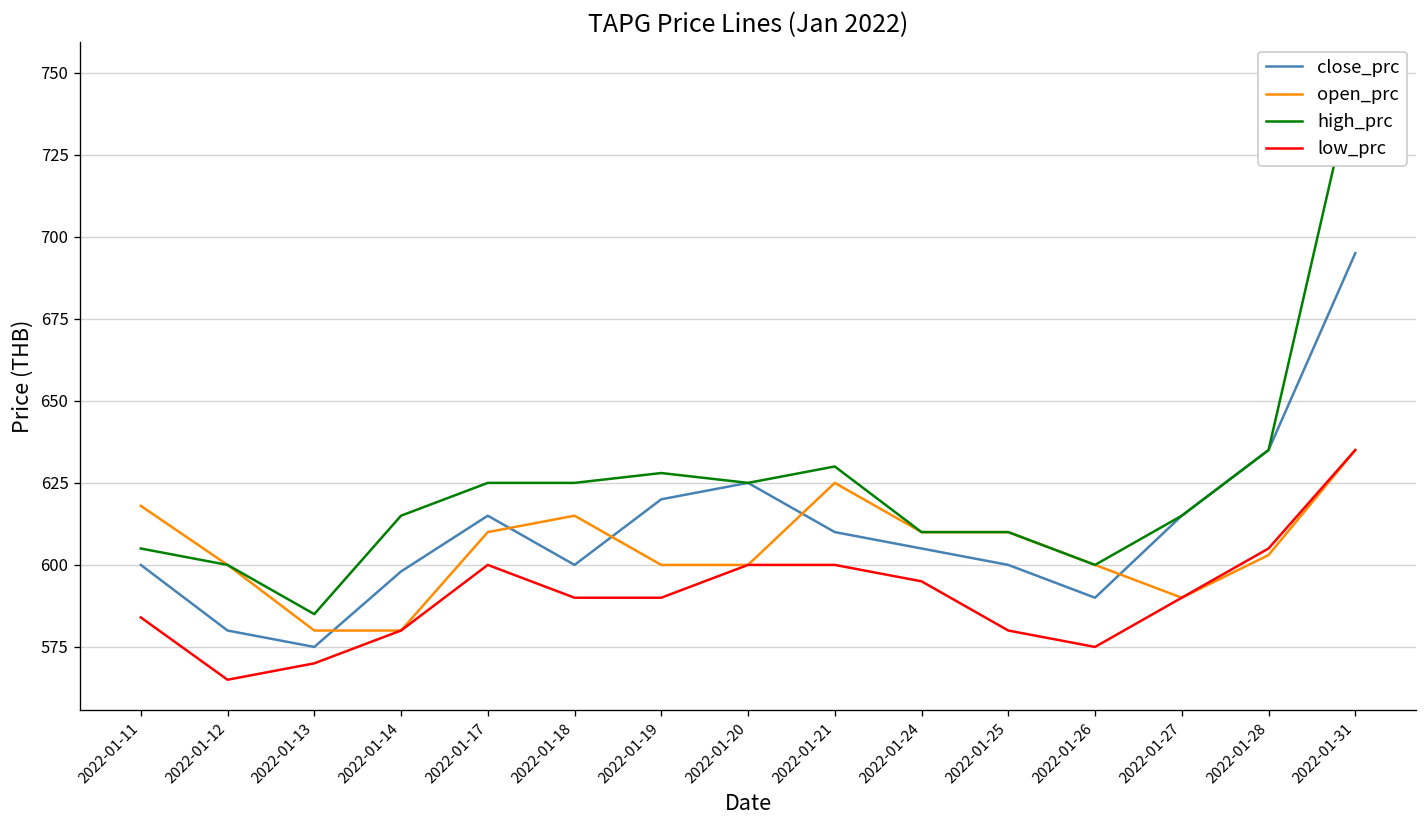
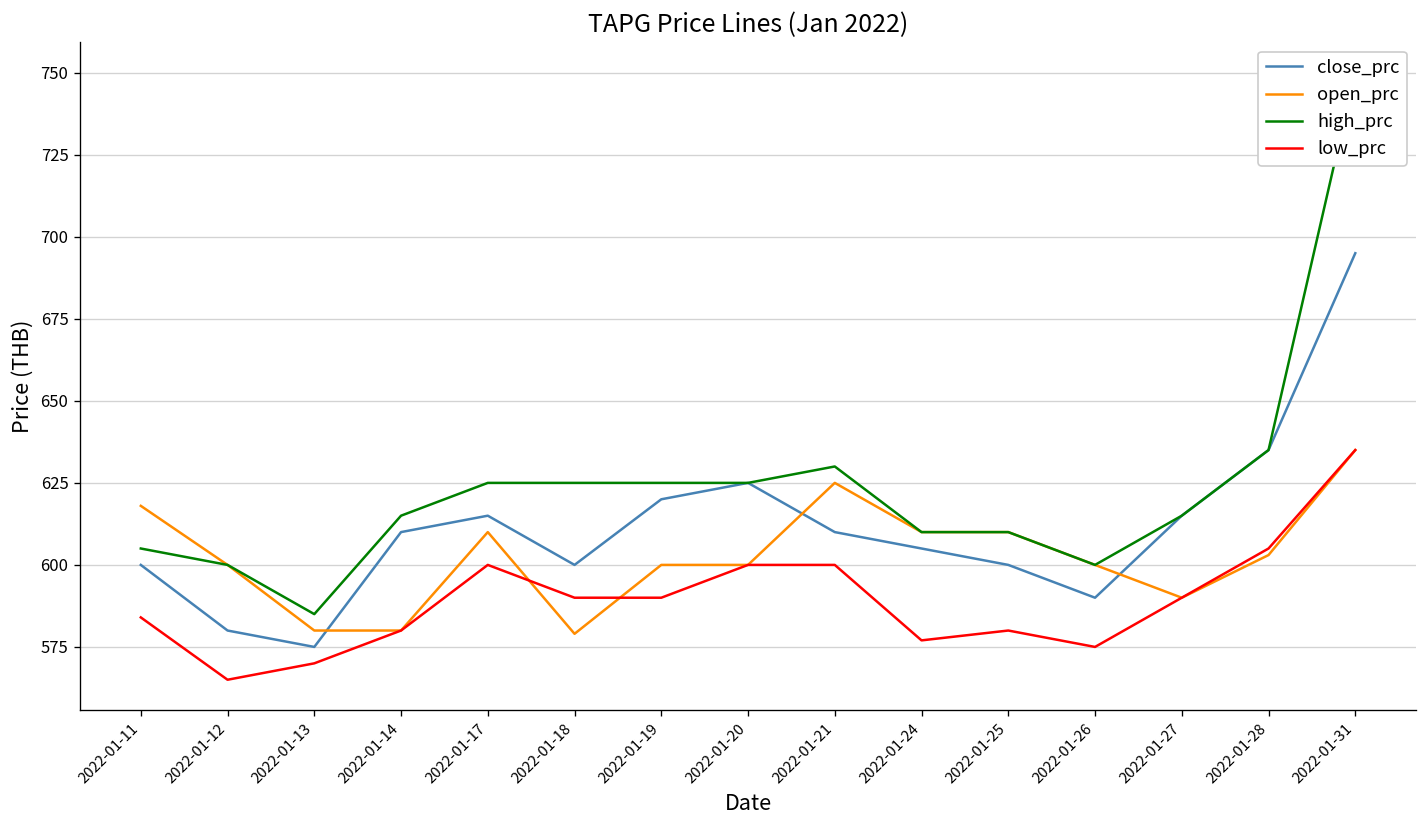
  {
    "close_prc": {
      "2022-01-11": 600,
      "2022-01-12": 580,
      "2022-01-13": 575,
-     "2022-01-14": 598,
+     "2022-01-14": 610,
      "2022-01-17": 615,
      "2022-01-18": 600,
      "2022-01-19": 620,
      "2022-01-21": 610,
      "2022-01-24": 605,
      "2022-01-25": 600,
      "2022-01-26": 590,
      "2022-01-31": 695
    },
    "open_prc": {
      "2022-01-11": 618,
      "2022-01-13": 580,
      "2022-01-17": 610,
-     "2022-01-18": 615,
+     "2022-01-18": 579,
      "2022-01-19": 600,
      "2022-01-21": 625,
      "2022-01-28": 603
    },
    "high_prc": {
      "2022-01-11": 605,
      "2022-01-13": 585,
      "2022-01-14": 615,
      "2022-01-17": 625,
      "2022-01-18": 625,
-     "2022-01-19": 628,
+     "2022-01-19": 625,
      "2022-01-21": 630
    },
    "low_prc": {
      "2022-01-11": 584,
      "2022-01-12": 565,
      "2022-01-13": 570,
      "2022-01-17": 600,
      "2022-01-18": 590,
      "2022-01-19": 590,
      "2022-01-21": 600,
-     "2022-01-24": 595,
+     "2022-01-24": 577,
      "2022-01-25": 580,
      "2022-01-26": 575,
      "2022-01-28": 605
    }
  }
